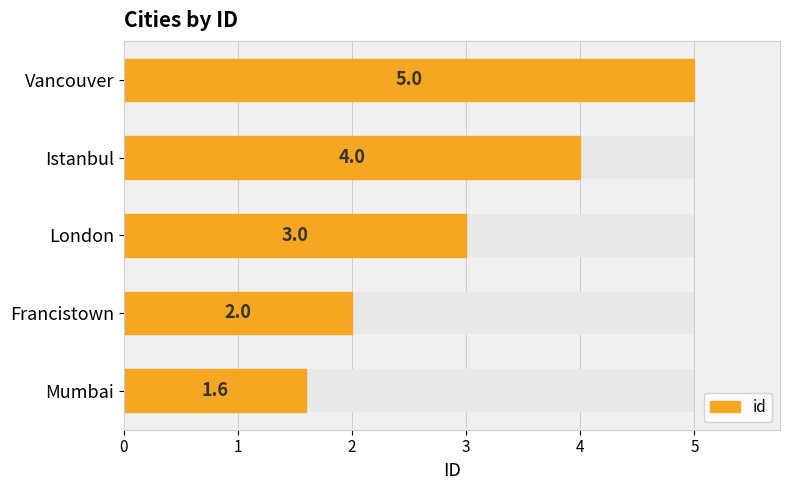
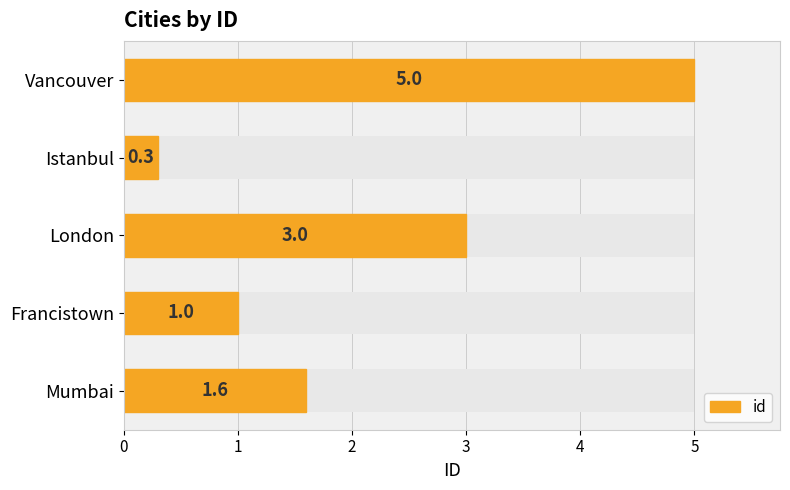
  {
    "id": {
      "Vancouver": 5.0,
-     "Istanbul": 4.0,
-     "Francistown": 2.0
+     "Istanbul": 0.3,
+     "Francistown": 1.0
    }
  }
